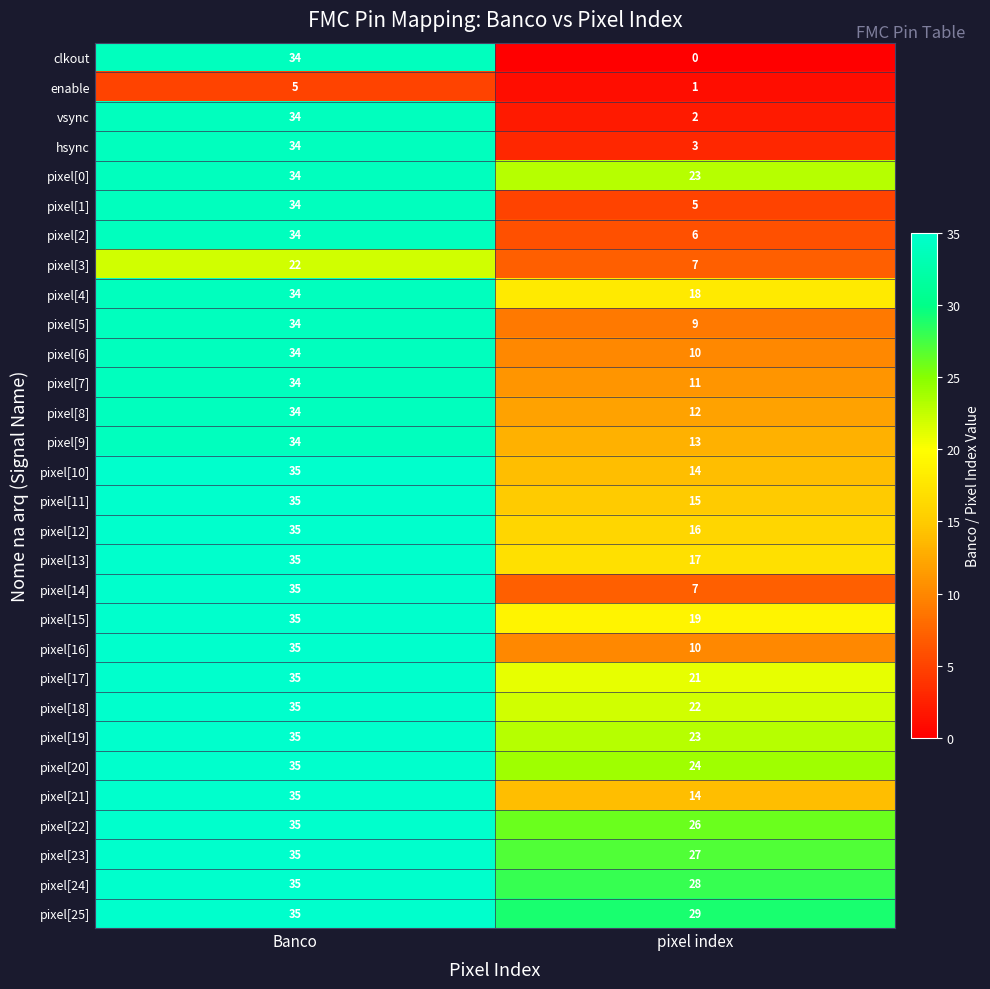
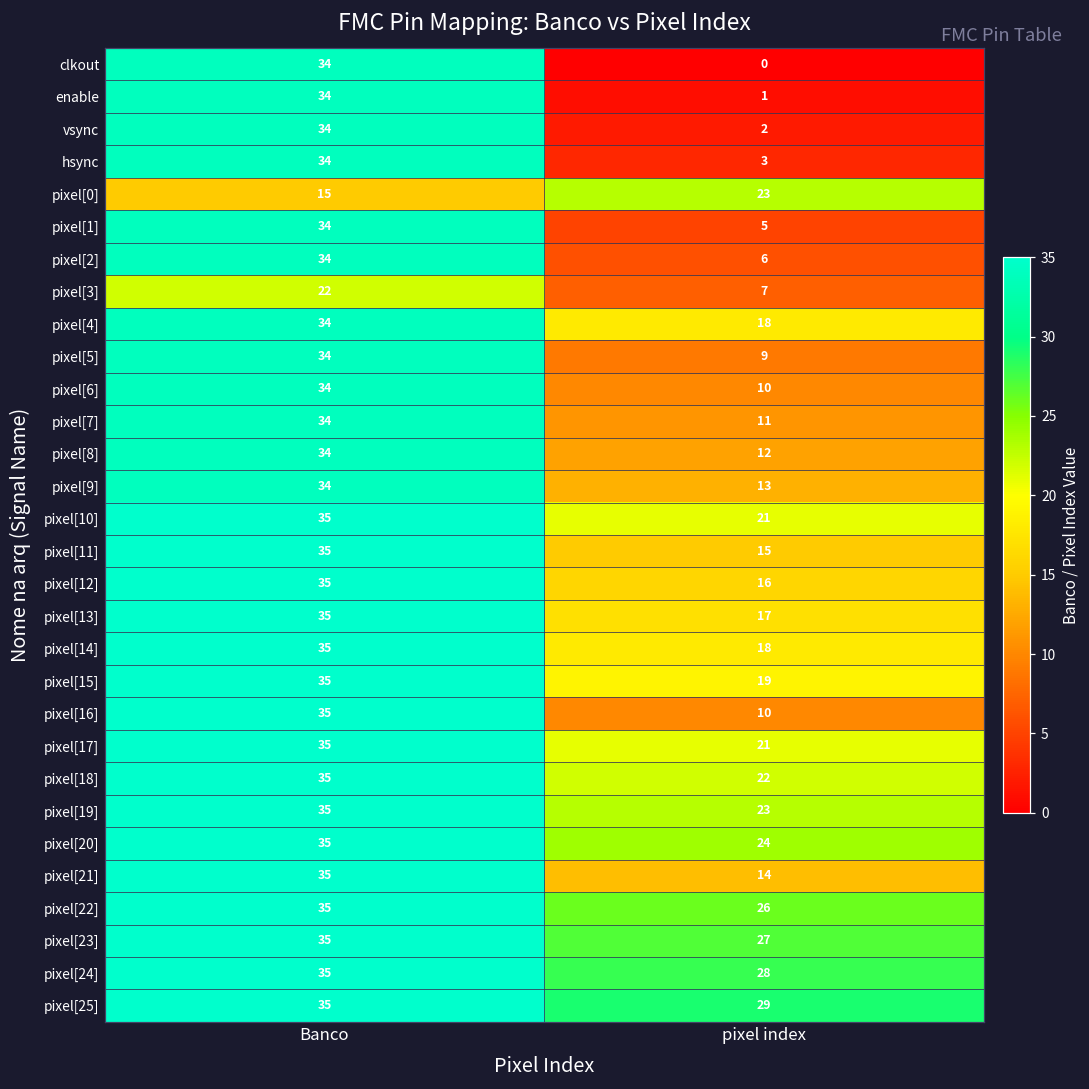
  {
    "clkout": {
      "Banco": 34,
      "pixel index": 0
    },
    "enable": {
-     "Banco": 5,
+     "Banco": 34,
      "pixel index": 1
    },
    "vsync": {
      "Banco": 34,
      "pixel index": 2
    },
    "hsync": {
      "Banco": 34,
      "pixel index": 3
    },
    "pixel[0]": {
-     "Banco": 34,
+     "Banco": 15,
      "pixel index": 23
    },
    "pixel[1]": {
      "Banco": 34,
      "pixel index": 5
    },
    "pixel[2]": {
      "Banco": 34,
      "pixel index": 6
    },
    "pixel[3]": {
      "Banco": 22,
      "pixel index": 7
    },
    "pixel[4]": {
      "Banco": 34,
      "pixel index": 18
    },
    "pixel[5]": {
      "Banco": 34,
      "pixel index": 9
    },
    "pixel[6]": {
      "Banco": 34,
      "pixel index": 10
    },
    "pixel[7]": {
      "Banco": 34,
      "pixel index": 11
    },
    "pixel[8]": {
      "Banco": 34,
      "pixel index": 12
    },
    "pixel[9]": {
      "Banco": 34,
      "pixel index": 13
    },
    "pixel[10]": {
      "Banco": 35,
-     "pixel index": 14
+     "pixel index": 21
    },
    "pixel[11]": {
      "Banco": 35,
      "pixel index": 15
    },
    "pixel[12]": {
      "Banco": 35,
      "pixel index": 16
    },
    "pixel[13]": {
      "Banco": 35,
      "pixel index": 17
    },
    "pixel[14]": {
      "Banco": 35,
-     "pixel index": 7
+     "pixel index": 18
    },
    "pixel[15]": {
      "Banco": 35,
      "pixel index": 19
    },
    "pixel[16]": {
      "Banco": 35,
      "pixel index": 10
    },
    "pixel[17]": {
      "Banco": 35,
      "pixel index": 21
    },
    "pixel[18]": {
      "Banco": 35,
      "pixel index": 22
    },
    "pixel[19]": {
      "Banco": 35,
      "pixel index": 23
    },
    "pixel[20]": {
      "Banco": 35,
      "pixel index": 24
    },
    "pixel[21]": {
      "Banco": 35,
      "pixel index": 14
    },
    "pixel[22]": {
      "Banco": 35,
      "pixel index": 26
    },
    "pixel[23]": {
      "Banco": 35,
      "pixel index": 27
    },
    "pixel[24]": {
      "Banco": 35,
      "pixel index": 28
    },
    "pixel[25]": {
      "Banco": 35,
      "pixel index": 29
    }
  }
